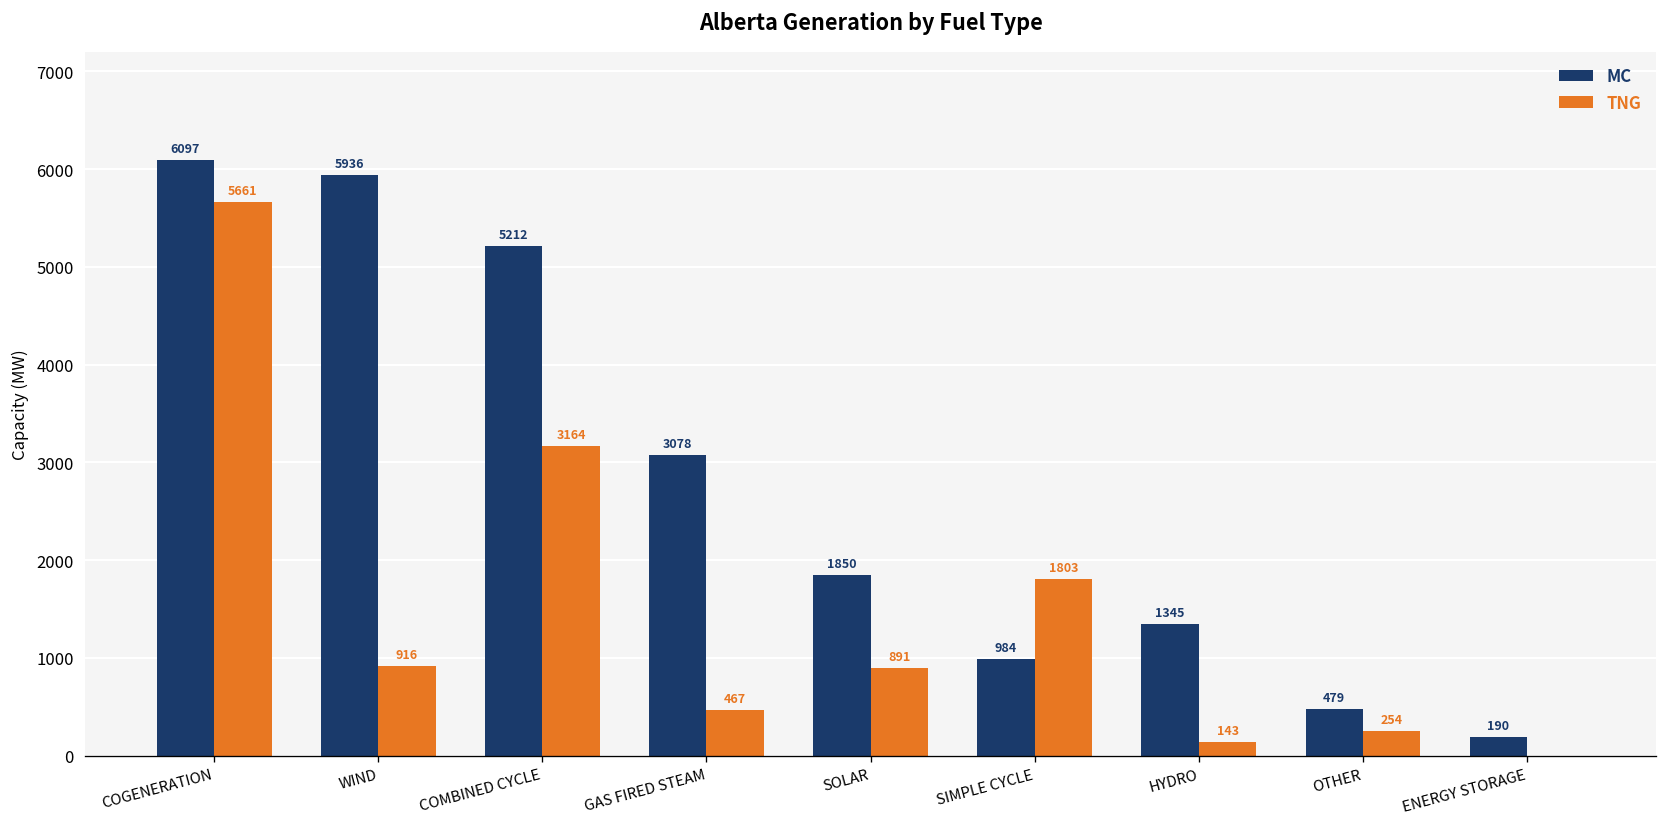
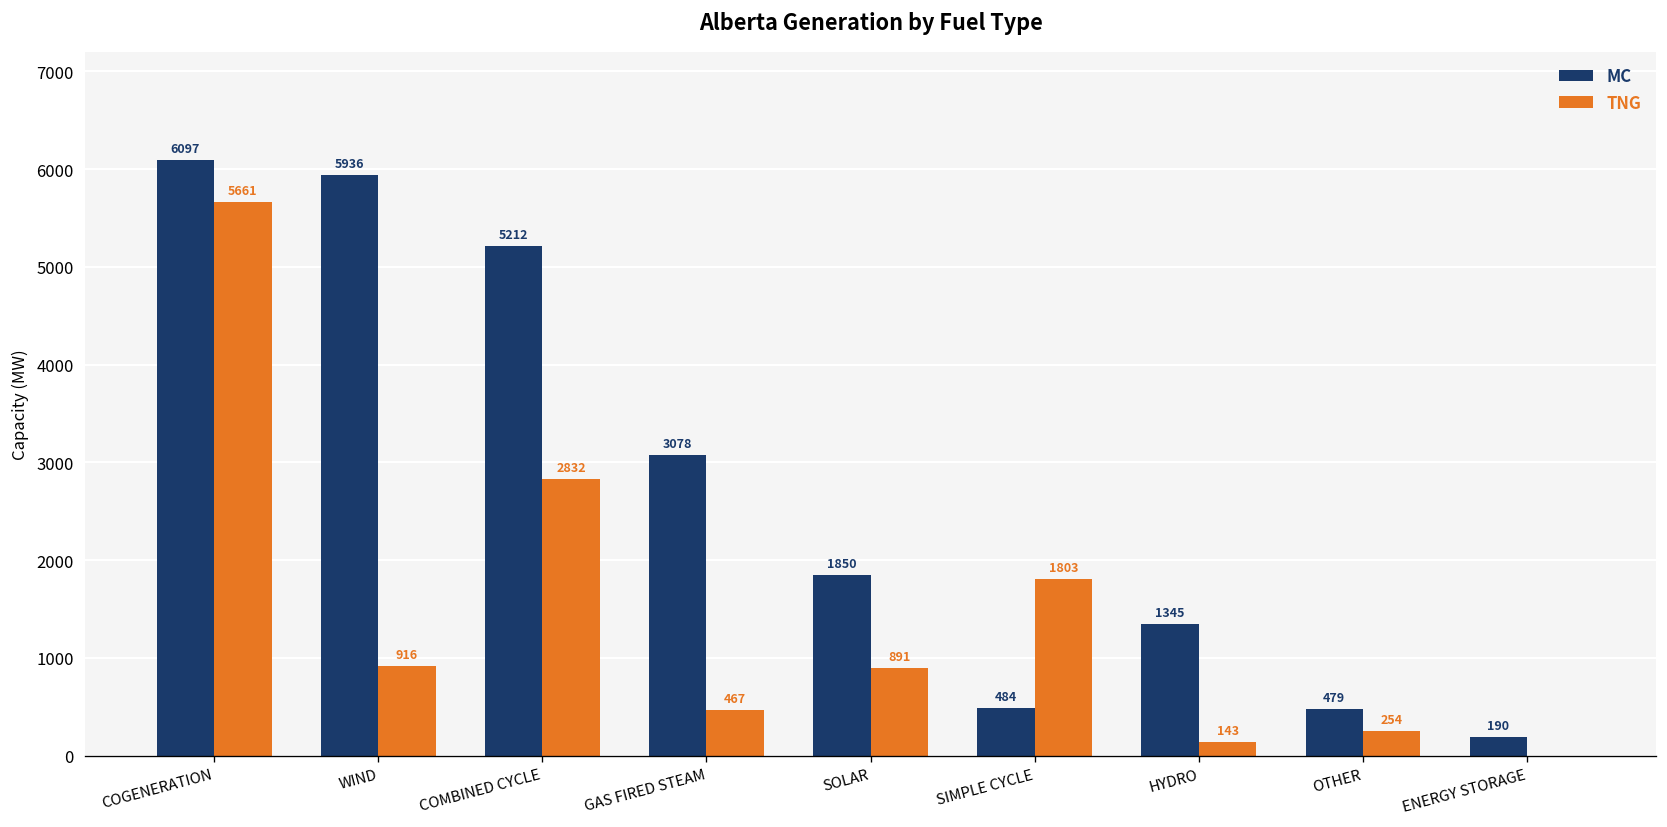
  {
    "MC": {
      "COGENERATION": 6097,
      "WIND": 5936,
      "COMBINED CYCLE": 5212,
      "GAS FIRED STEAM": 3078,
      "SOLAR": 1850,
-     "SIMPLE CYCLE": 984,
+     "SIMPLE CYCLE": 484,
      "HYDRO": 1345,
      "OTHER": 479,
      "ENERGY STORAGE": 190
    },
    "TNG": {
      "COGENERATION": 5661,
      "WIND": 916,
-     "COMBINED CYCLE": 3164,
+     "COMBINED CYCLE": 2832,
      "GAS FIRED STEAM": 467,
      "SOLAR": 891,
      "SIMPLE CYCLE": 1803,
      "HYDRO": 143,
      "OTHER": 254
    }
  }
